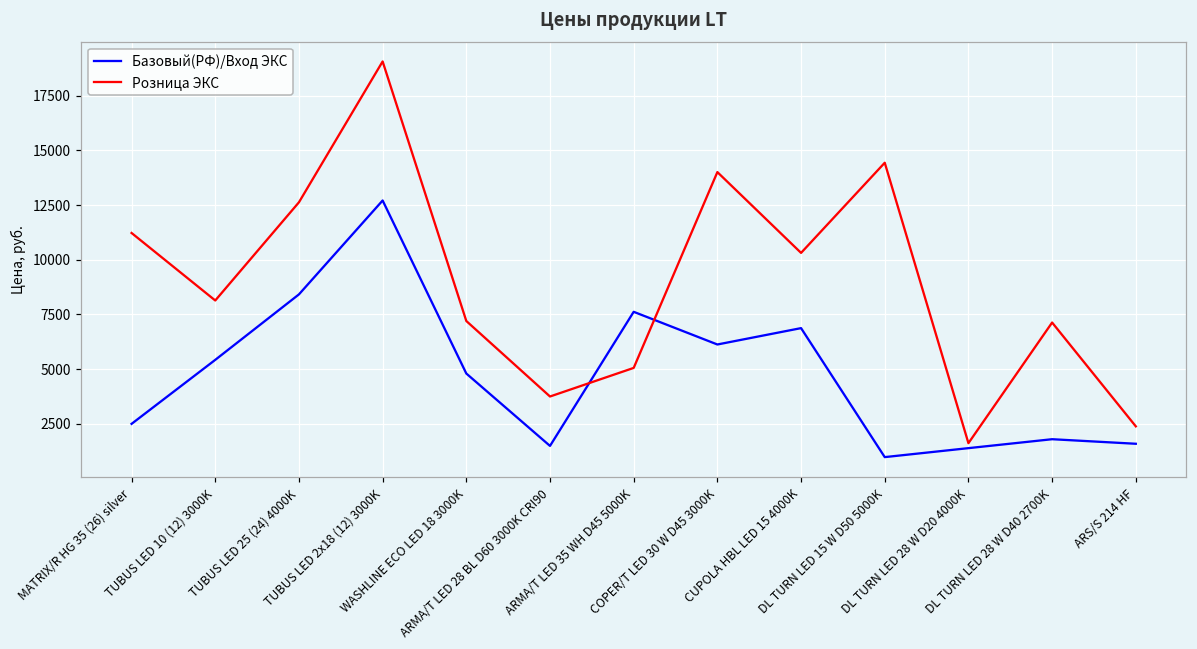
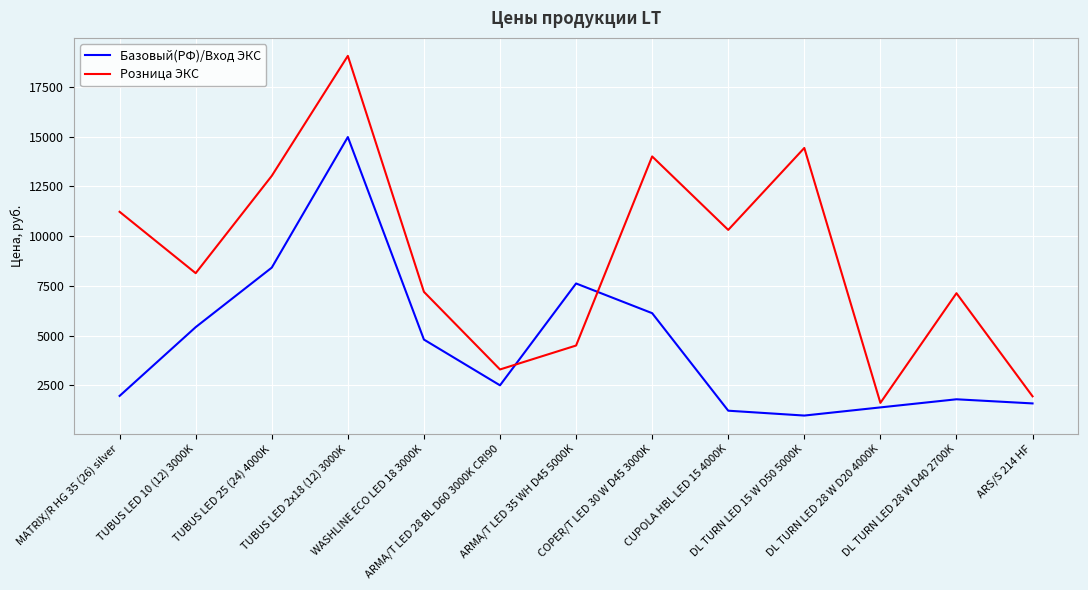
  {
    "Базовый(РФ)/Вход ЭКС": {
-     "MATRIX/R HG 35 (26) silver": 2500,
+     "MATRIX/R HG 35 (26) silver": 2000,
      "TUBUS LED 10 (12) 3000K": 5400,
      "TUBUS LED 25 (24) 4000K": 8400,
-     "TUBUS LED 2x18 (12) 3000K": 12700,
+     "TUBUS LED 2x18 (12) 3000K": 15000,
      "WASHLINE ECO LED 18 3000K": 4800,
-     "ARMA/T LED 28 BL D60 3000K CRI90": 1500,
+     "ARMA/T LED 28 BL D60 3000K CRI90": 2500,
      "ARMA/T LED 35 WH D45 5000K": 7600,
      "COPER/T LED 30 W D45 3000K": 6100,
-     "CUPOLA HBL LED 15 4000K": 6900,
+     "CUPOLA HBL LED 15 4000K": 1200,
      "DL TURN LED 15 W D50 5000K": 1000,
      "DL TURN LED 28 W D20 4000K": 1400,
      "DL TURN LED 28 W D40 2700K": 1800,
      "ARS/S 214 HF": 1600
    },
    "Розница ЭКС": {
      "MATRIX/R HG 35 (26) silver": 11200,
      "TUBUS LED 10 (12) 3000K": 8100,
-     "TUBUS LED 25 (24) 4000K": 12600,
+     "TUBUS LED 25 (24) 4000K": 13000,
      "TUBUS LED 2x18 (12) 3000K": 19100,
      "WASHLINE ECO LED 18 3000K": 7200,
-     "ARMA/T LED 28 BL D60 3000K CRI90": 3800,
-     "ARMA/T LED 35 WH D45 5000K": 5100,
+     "ARMA/T LED 28 BL D60 3000K CRI90": 3300,
+     "ARMA/T LED 35 WH D45 5000K": 4500,
      "COPER/T LED 30 W D45 3000K": 14000,
      "CUPOLA HBL LED 15 4000K": 10300,
      "DL TURN LED 15 W D50 5000K": 14400,
      "DL TURN LED 28 W D20 4000K": 1600,
      "DL TURN LED 28 W D40 2700K": 7100,
-     "ARS/S 214 HF": 2400
+     "ARS/S 214 HF": 1900
    }
  }
